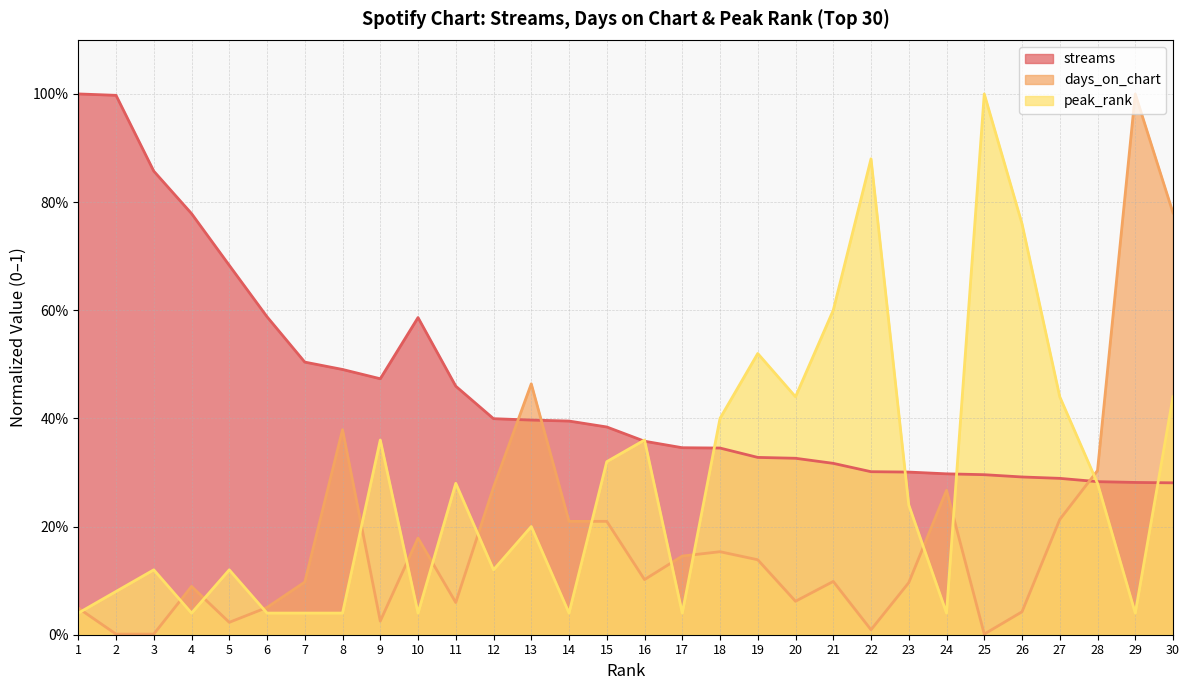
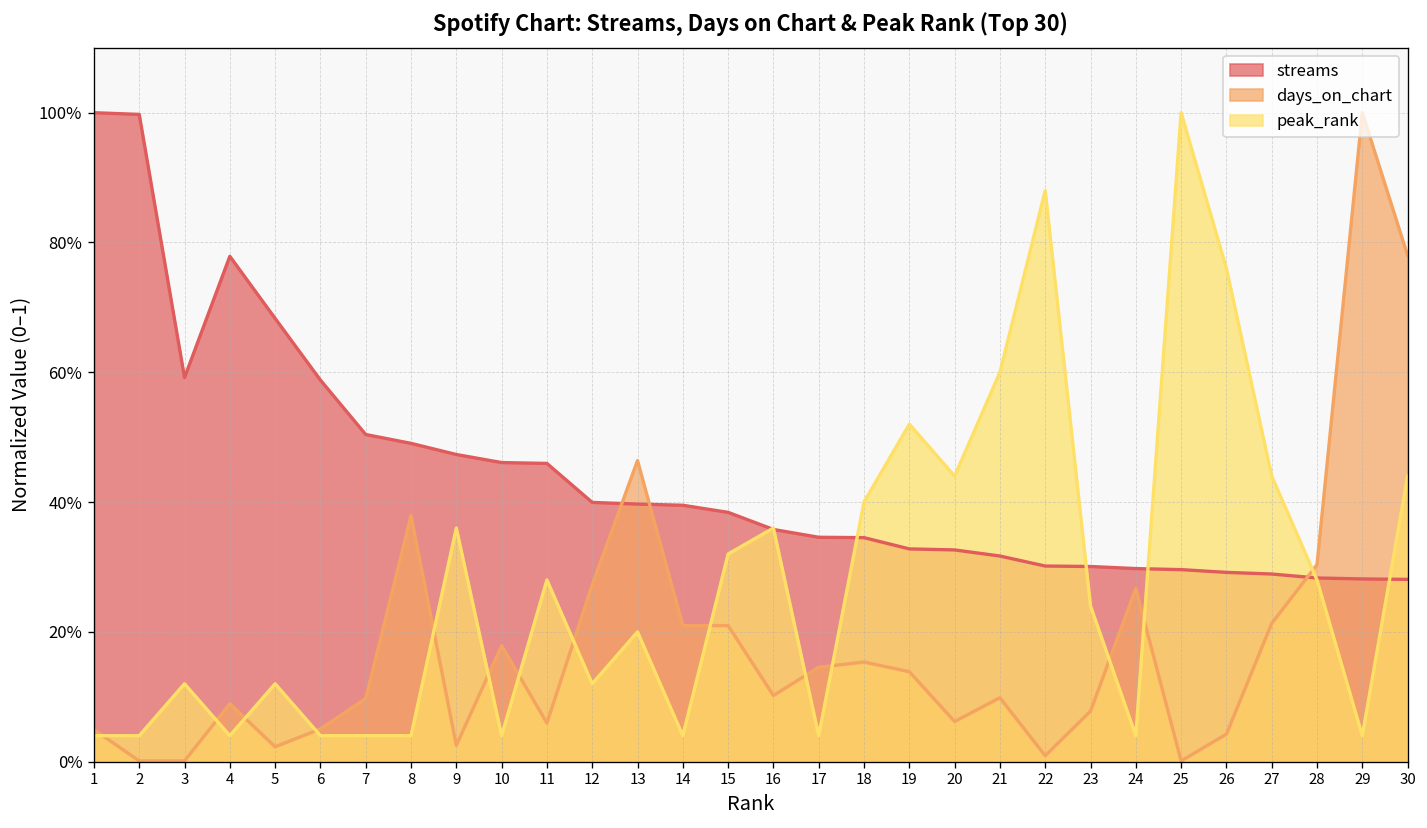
  {
    "streams": {
      "1": "100%",
      "2": "100%",
-     "3": "86%",
+     "3": "59%",
      "4": "78%",
      "5": "68%",
      "6": "59%",
      "7": "50%",
      "8": "49%",
      "9": "47%",
-     "10": "59%",
+     "10": "46%",
      "11": "46%",
      "12": "40%",
      "13": "40%",
      "14": "40%",
      "15": "38%",
      "17": "35%",
      "18": "35%",
      "19": "33%",
      "20": "33%",
      "21": "32%",
      "22": "30%",
      "23": "30%",
      "24": "30%",
      "25": "30%",
      "26": "29%",
      "27": "29%",
      "29": "28%",
      "30": "28%"
    },
    "days_on_chart": {
      "1": "5%",
      "2": "0%",
      "3": "0%",
      "4": "9%",
      "5": "2%",
      "6": "5%",
      "7": "10%",
      "8": "38%",
      "9": "3%",
      "10": "18%",
      "11": "6%",
      "12": "27%",
      "13": "46%",
      "14": "21%",
      "15": "21%",
      "16": "10%",
      "17": "15%",
      "18": "15%",
      "19": "14%",
      "20": "6%",
      "21": "10%",
      "22": "1%",
-     "23": "10%",
+     "23": "8%",
      "24": "27%",
      "25": "0%",
      "26": "4%",
      "27": "21%",
      "28": "30%",
      "30": "78%"
    },
    "peak_rank": {
      "1": "4%",
-     "2": "8%",
+     "2": "4%",
      "3": "12%",
      "4": "4%",
      "5": "12%",
      "6": "4%",
      "7": "4%",
      "8": "4%",
      "9": "36%",
      "10": "4%",
      "11": "28%",
      "12": "12%",
      "13": "20%",
      "14": "4%",
      "15": "32%",
      "17": "4%",
      "18": "40%",
      "19": "52%",
      "20": "44%",
      "21": "60%",
      "22": "88%",
      "23": "24%",
      "24": "4%",
      "25": "100%",
      "26": "76%",
      "27": "44%",
      "29": "4%",
      "30": "44%"
    }
  }
